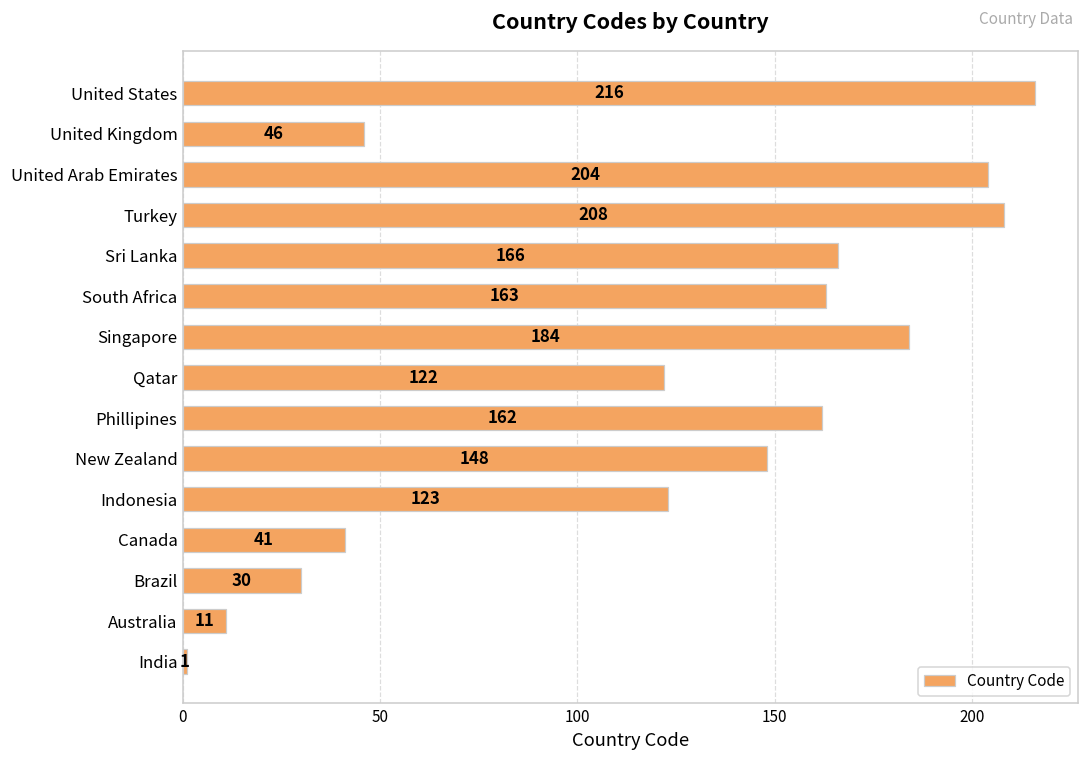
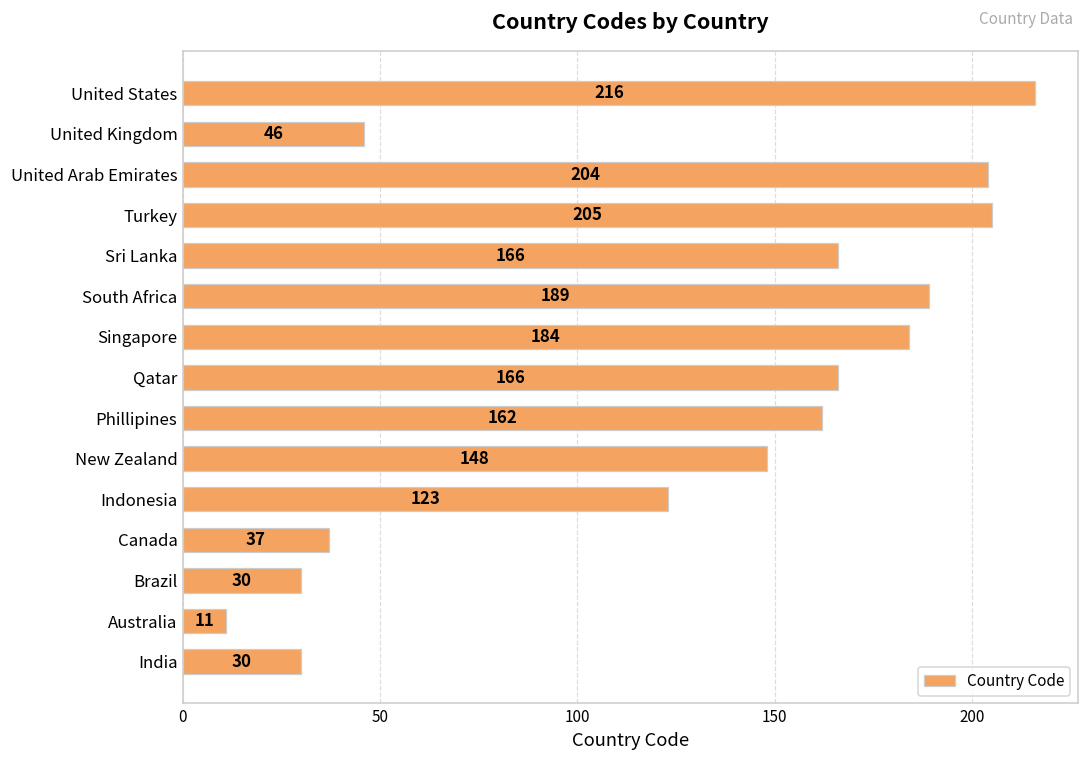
  {
    "United States": 216,
    "United Kingdom": 46,
    "United Arab Emirates": 204,
-   "Turkey": 208,
+   "Turkey": 205,
    "Sri Lanka": 166,
-   "South Africa": 163,
+   "South Africa": 189,
    "Singapore": 184,
-   "Qatar": 122,
+   "Qatar": 166,
    "Phillipines": 162,
    "New Zealand": 148,
    "Indonesia": 123,
-   "Canada": 41,
+   "Canada": 37,
    "Brazil": 30,
    "Australia": 11,
-   "India": 1
+   "India": 30
  }
